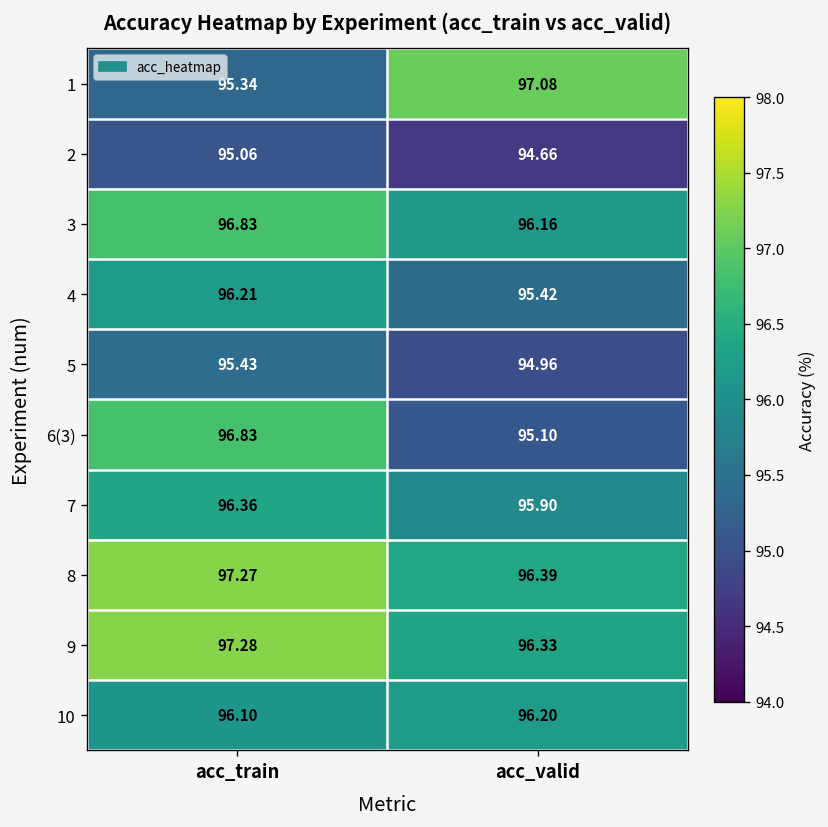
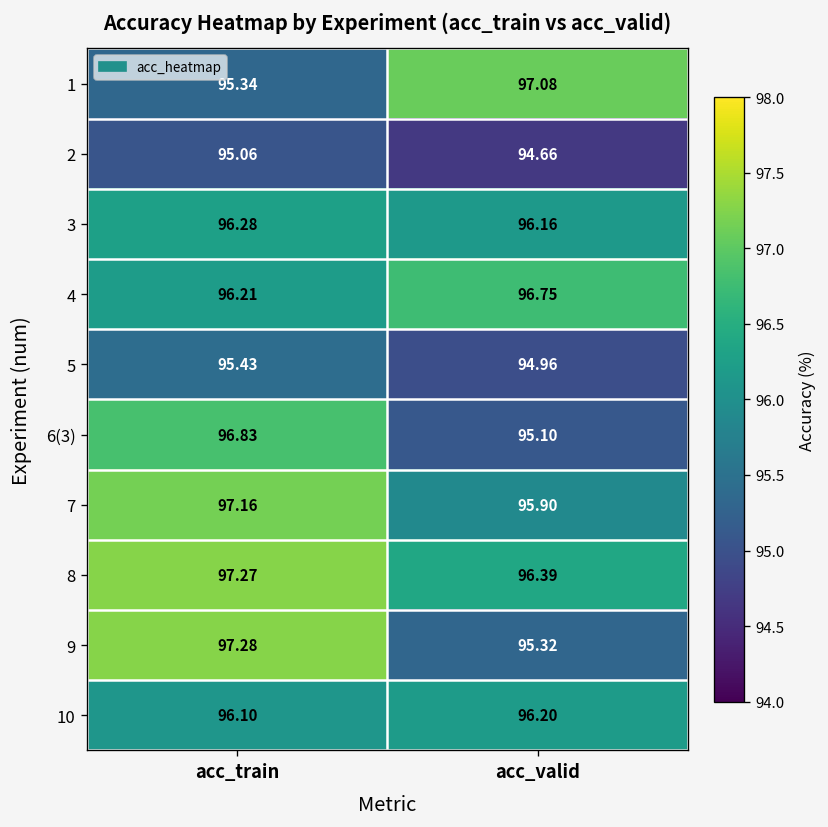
  {
    "1": {
      "acc_valid": 97.08
    },
    "2": {
      "acc_train": 95.06,
      "acc_valid": 94.66
    },
    "3": {
-     "acc_train": 96.83,
+     "acc_train": 96.28,
      "acc_valid": 96.16
    },
    "4": {
      "acc_train": 96.21,
-     "acc_valid": 95.42
+     "acc_valid": 96.75
    },
    "5": {
      "acc_train": 95.43,
      "acc_valid": 94.96
    },
    "6(3)": {
      "acc_train": 96.83,
      "acc_valid": 95.10
    },
    "7": {
-     "acc_train": 96.36,
+     "acc_train": 97.16,
      "acc_valid": 95.90
    },
    "8": {
      "acc_train": 97.27,
      "acc_valid": 96.39
    },
    "9": {
      "acc_train": 97.28,
-     "acc_valid": 96.33
+     "acc_valid": 95.32
    },
    "10": {
      "acc_train": 96.10,
      "acc_valid": 96.20
    }
  }
